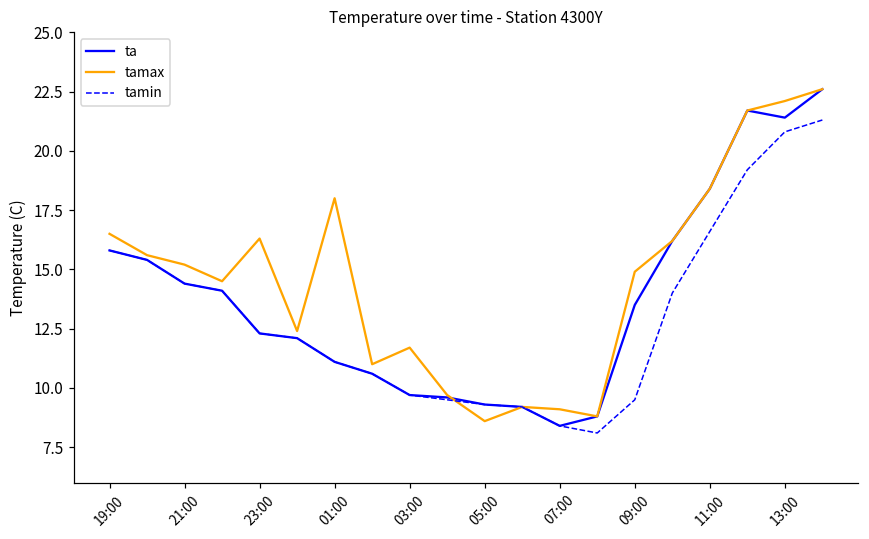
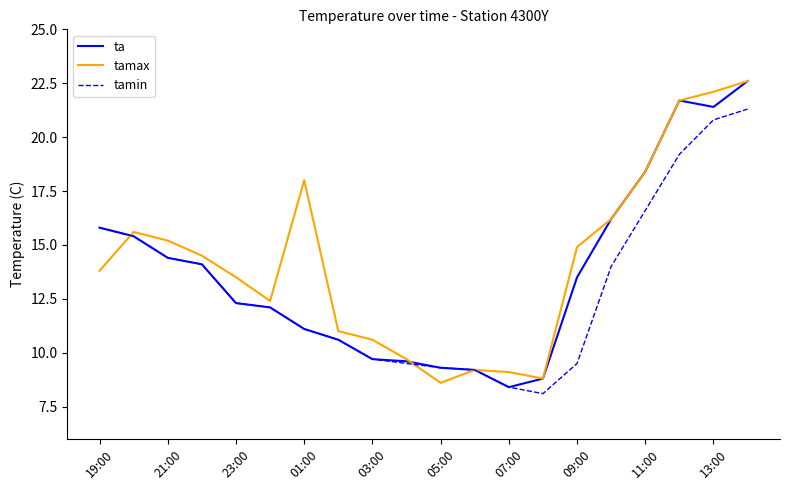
  {
    "tamax": {
-     "19:00": 16.5,
+     "19:00": 13.8,
      "21:00": 15.2,
-     "23:00": 16.3,
+     "23:00": 13.5,
      "01:00": 18.0,
-     "03:00": 11.7,
+     "03:00": 10.6,
      "05:00": 8.6,
      "07:00": 9.1,
      "09:00": 14.9,
      "13:00": 22.1
    }
  }
